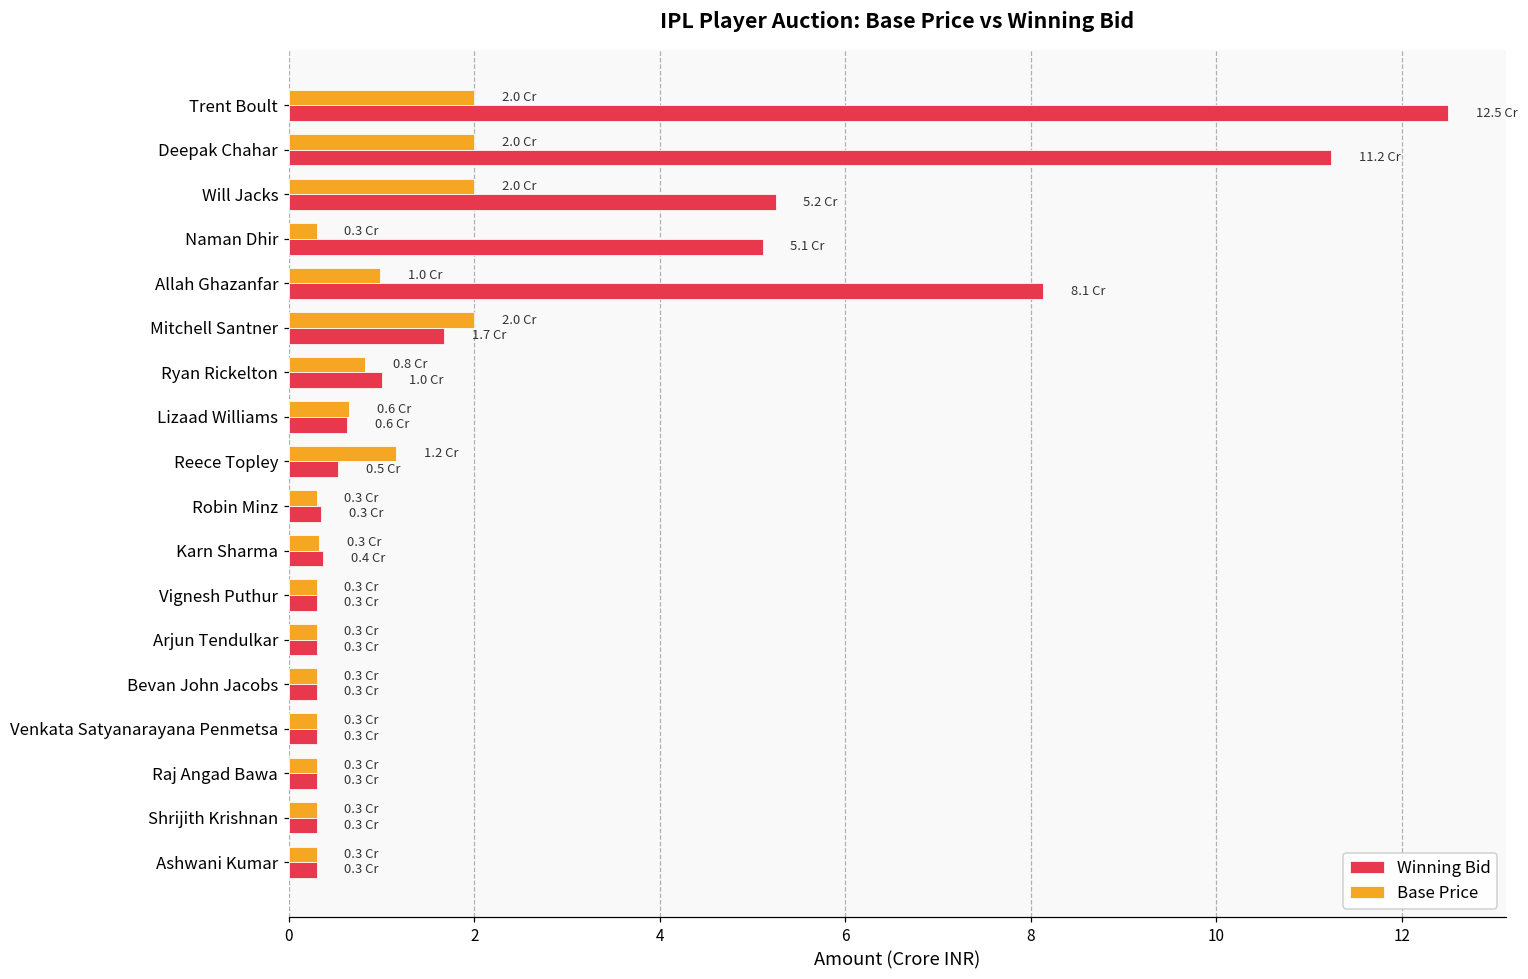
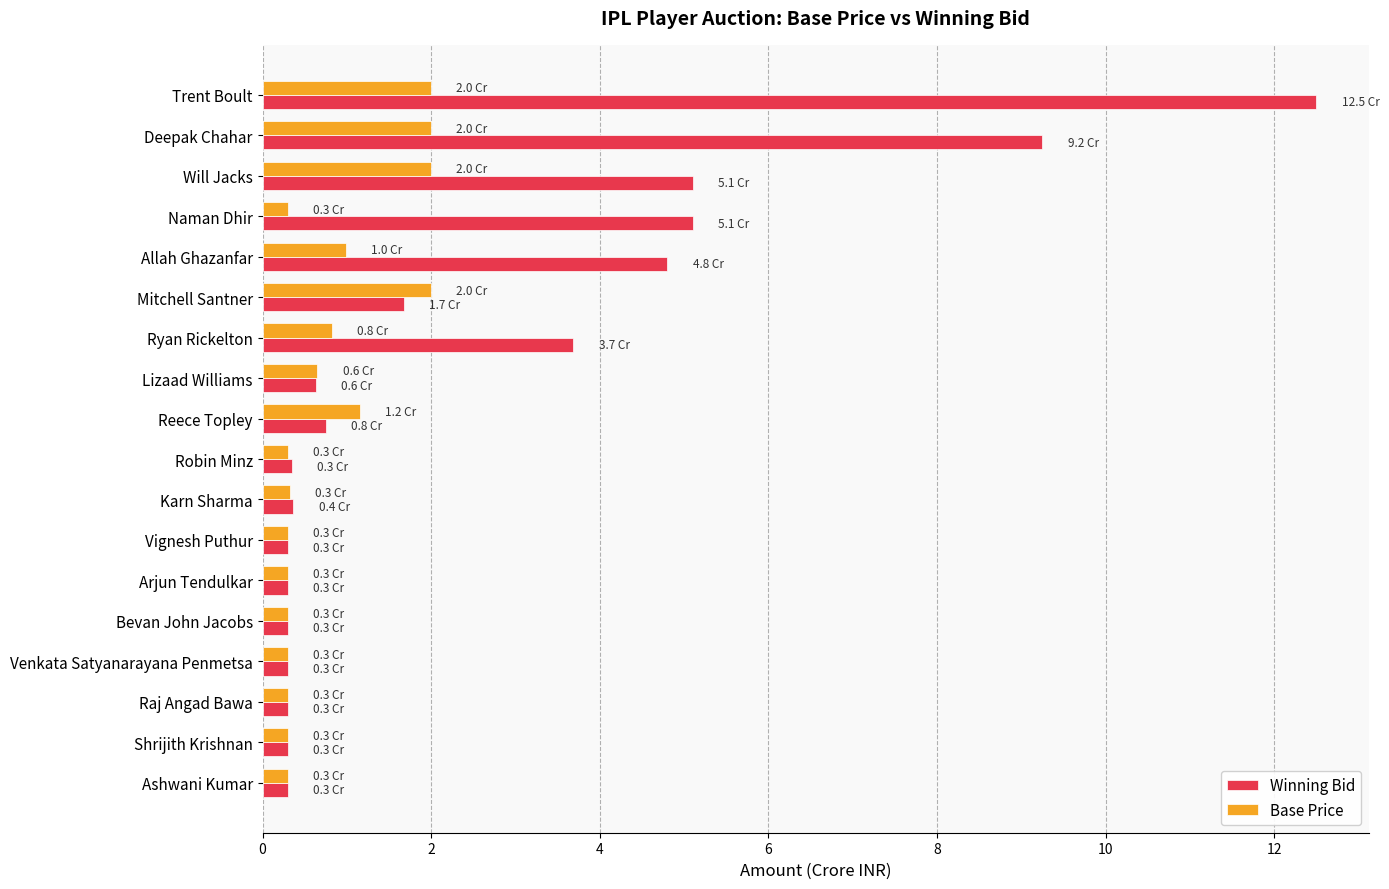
  {
    "Winning Bid": {
-     "Deepak Chahar": 11.2,
-     "Will Jacks": 5.2,
-     "Allah Ghazanfar": 8.1,
-     "Ryan Rickelton": 1.0,
-     "Reece Topley": 0.5,
+     "Deepak Chahar": 9.2,
+     "Will Jacks": 5.1,
+     "Allah Ghazanfar": 4.8,
+     "Ryan Rickelton": 3.7,
+     "Reece Topley": 0.8,
      "Robin Minz": 0.3
    },
    "Base Price": {
      "Lizaad Williams": 0.6
    }
  }
